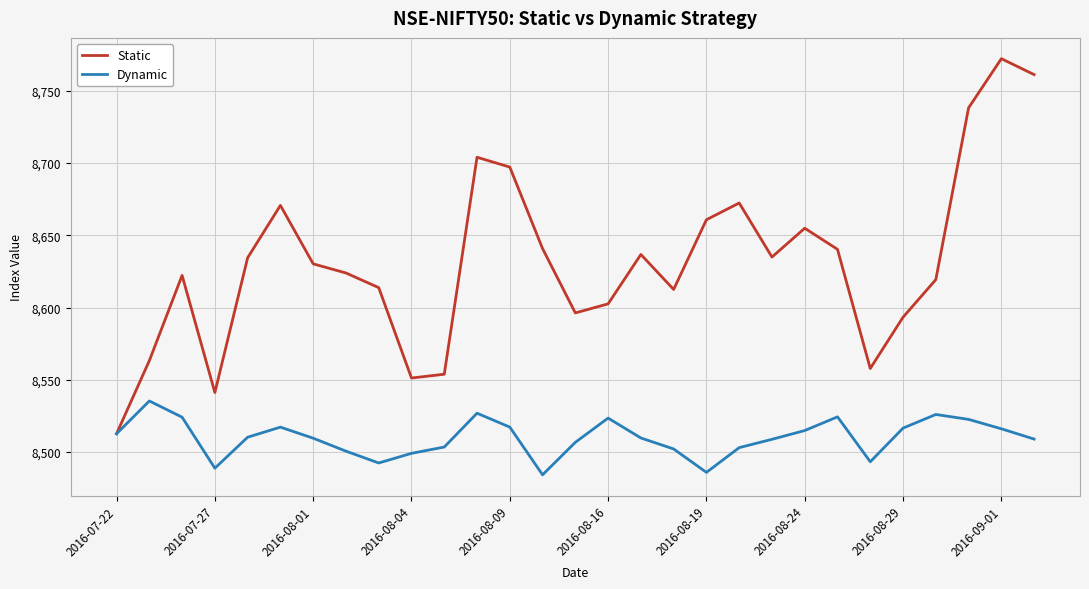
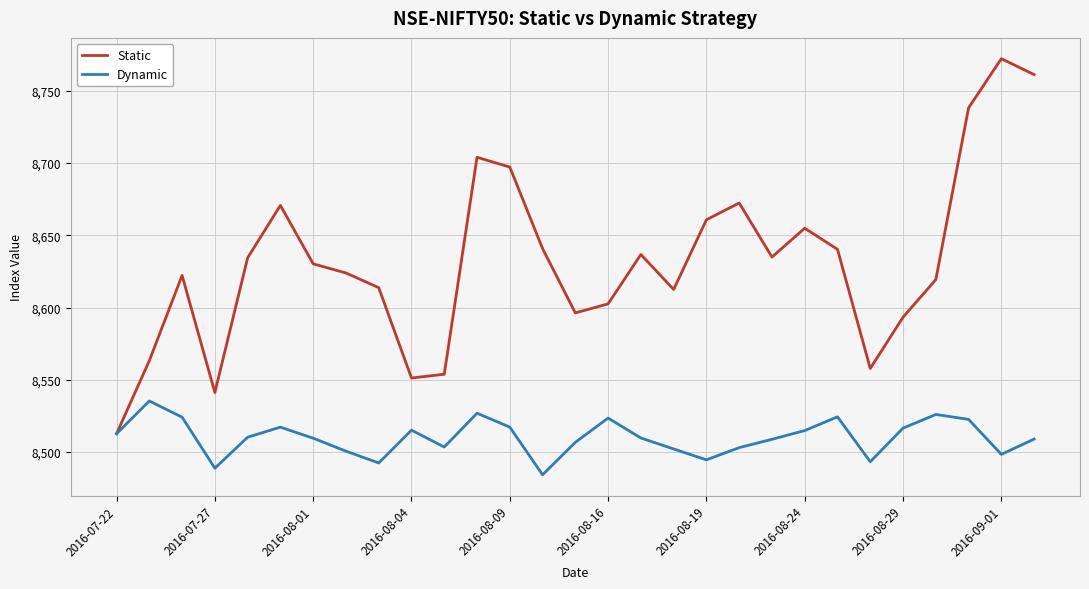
  {
    "Static": {
      "2016-07-27": "8,541",
      "2016-08-01": "8,630",
      "2016-08-04": "8,551",
      "2016-08-09": "8,697",
      "2016-08-16": "8,603",
      "2016-08-19": "8,661",
      "2016-08-24": "8,655",
      "2016-08-29": "8,593",
      "2016-09-01": "8,772"
    },
    "Dynamic": {
      "2016-07-27": "8,489",
      "2016-08-01": "8,510",
-     "2016-08-04": "8,499",
+     "2016-08-04": "8,515",
      "2016-08-09": "8,517",
      "2016-08-16": "8,524",
-     "2016-08-19": "8,486",
+     "2016-08-19": "8,495",
      "2016-08-24": "8,515",
      "2016-08-29": "8,517",
-     "2016-09-01": "8,516"
+     "2016-09-01": "8,498"
    }
  }
